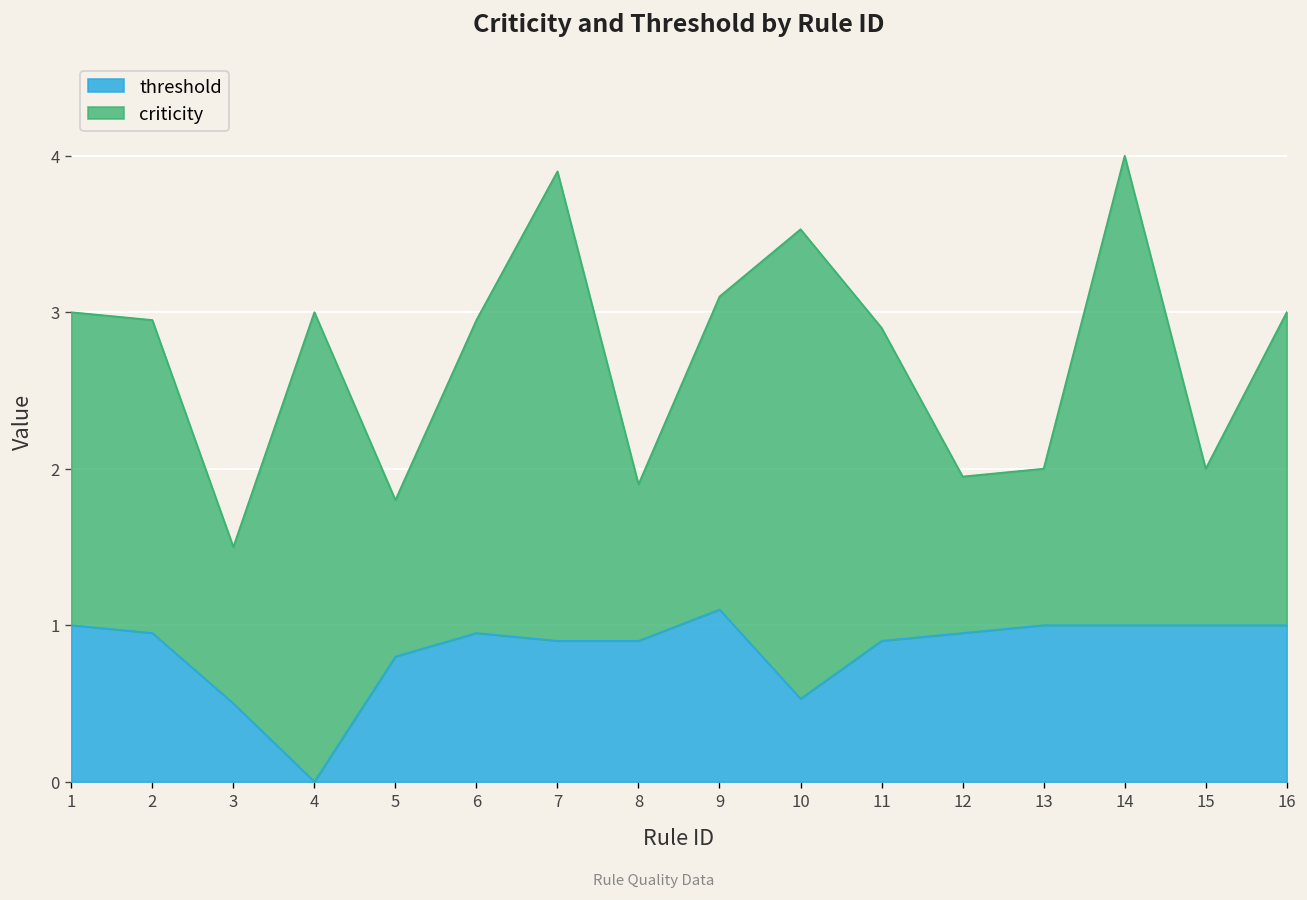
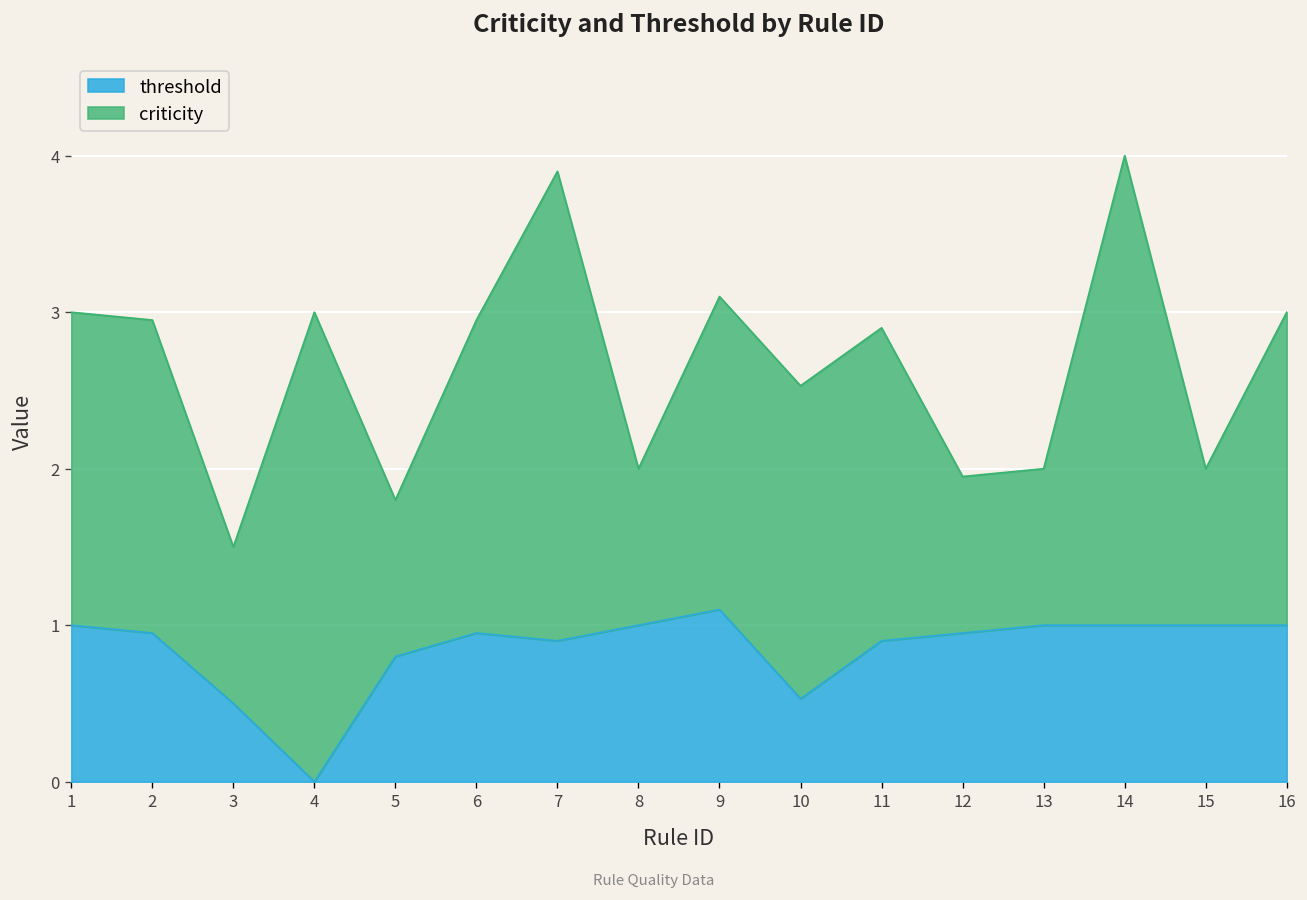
  {
    "threshold": {
      "1": 1.0,
      "2": 0.95,
      "3": 0.5,
      "4": 0.0,
      "5": 0.8,
      "6": 0.95,
      "7": 0.9,
-     "8": 0.9,
+     "8": 1.0,
      "9": 1.1,
      "10": 0.53,
      "11": 0.9,
      "12": 0.95,
      "13": 1.0,
      "14": 1.0,
      "15": 1.0,
      "16": 1.0
    },
    "criticity": {
      "1": 2,
      "2": 2,
      "3": 1,
      "4": 3,
      "5": 1,
      "6": 2,
      "7": 3,
      "8": 1,
      "9": 2,
-     "10": 3,
+     "10": 2,
      "11": 2,
      "12": 1,
      "13": 1,
      "14": 3,
      "15": 1,
      "16": 2
    }
  }
